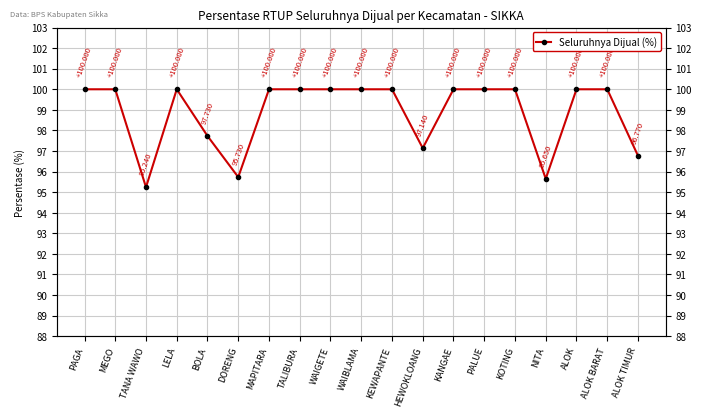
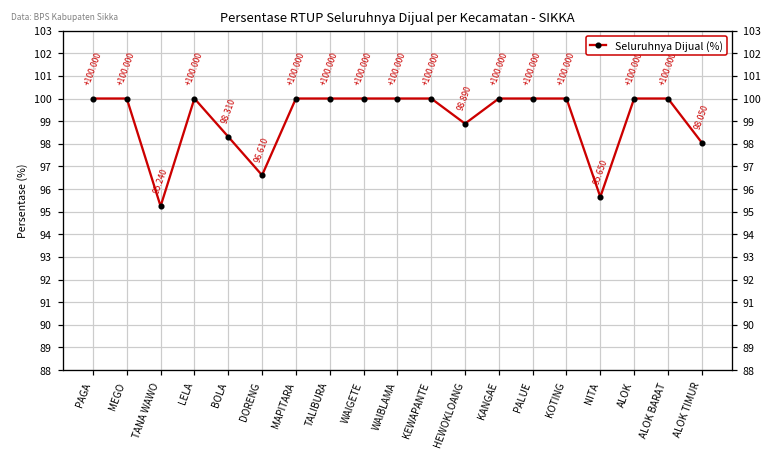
  {
    "PAGA": "+100.000",
    "MEGO": "+100.000",
    "TANA WAWO": "95.240",
    "LELA": "+100.000",
-   "BOLA": "97.730",
-   "DORENG": "95.730",
+   "BOLA": "98.310",
+   "DORENG": "96.610",
    "MAPITARA": "+100.000",
    "TALIBURA": "+100.000",
    "WAIGETE": "+100.000",
    "WAIBLAMA": "+100.000",
    "KEWAPANTE": "+100.000",
-   "HEWOKLOANG": "97.140",
+   "HEWOKLOANG": "98.890",
    "KANGAE": "+100.000",
    "PALUE": "+100.000",
    "KOTING": "+100.000",
    "NITA": "95.650",
-   "ALOK TIMUR": "96.770"
+   "ALOK TIMUR": "98.050"
  }
